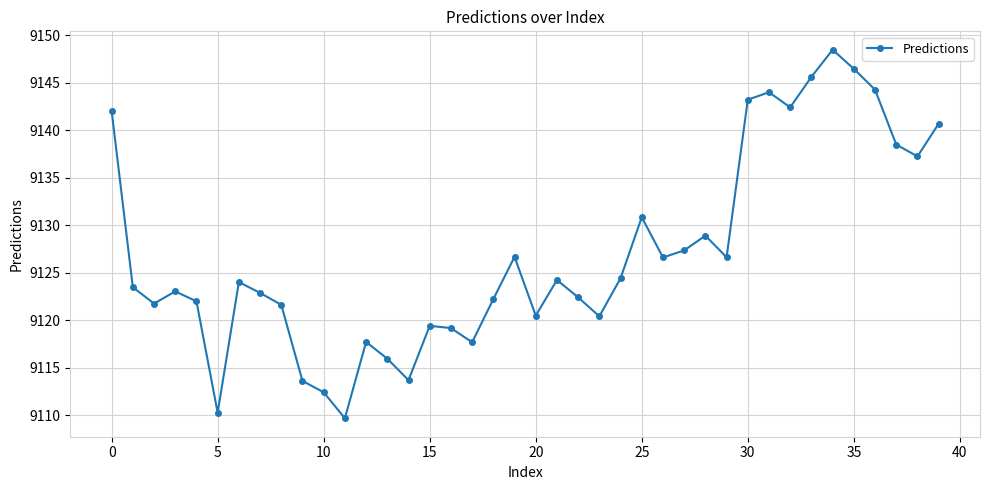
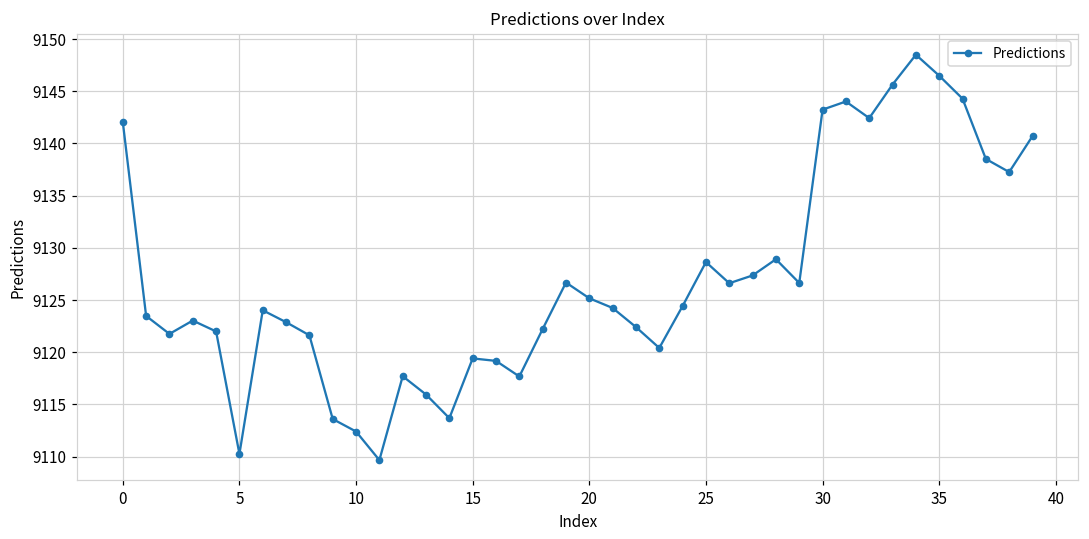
  {
    "0": 9142,
    "5": 9110,
    "10": 9112,
    "15": 9119,
-   "20": 9120,
-   "25": 9131,
+   "20": 9125,
+   "25": 9129,
    "30": 9143,
    "35": 9146
  }
